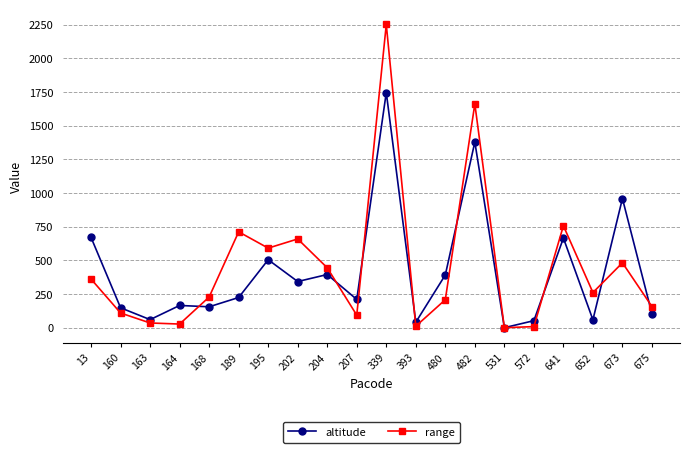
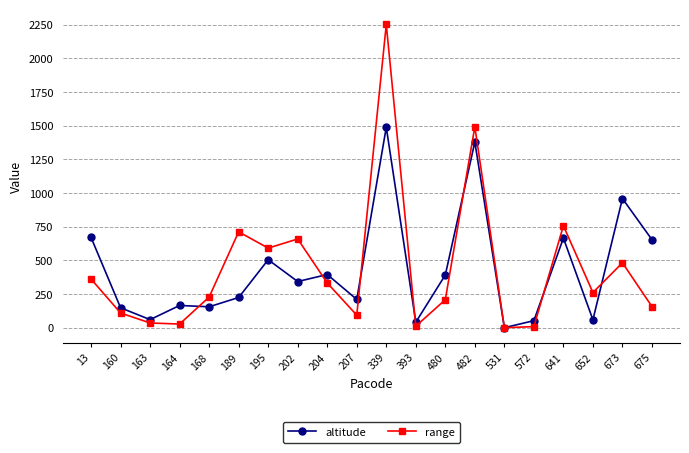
  {
    "altitude": {
      "13": 670,
      "160": 150,
      "163": 60,
      "164": 170,
      "168": 160,
      "189": 220,
      "195": 500,
      "202": 340,
      "204": 390,
      "207": 210,
-     "339": 1750,
+     "339": 1490,
      "393": 40,
      "480": 390,
      "482": 1380,
      "572": 50,
      "641": 670,
      "652": 60,
      "673": 960,
-     "675": 100
+     "675": 650
    },
    "range": {
      "13": 360,
      "160": 110,
      "163": 40,
      "164": 30,
      "168": 230,
      "189": 710,
      "195": 590,
      "202": 660,
-     "204": 450,
+     "204": 330,
      "207": 90,
      "339": 2250,
      "393": 10,
      "480": 210,
-     "482": 1660,
+     "482": 1490,
      "572": 10,
      "641": 760,
      "652": 260,
      "673": 480,
      "675": 160
    }
  }
